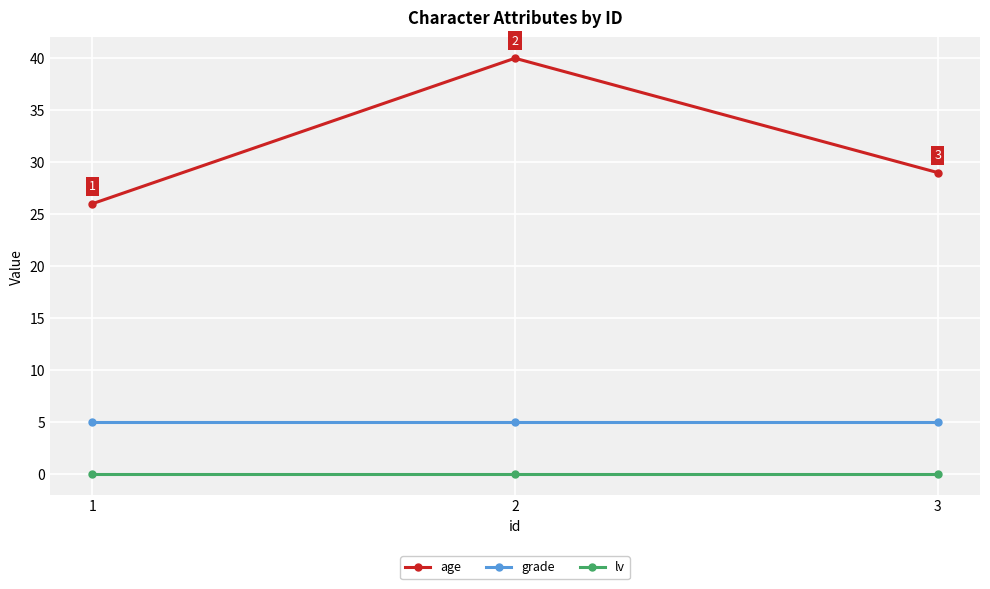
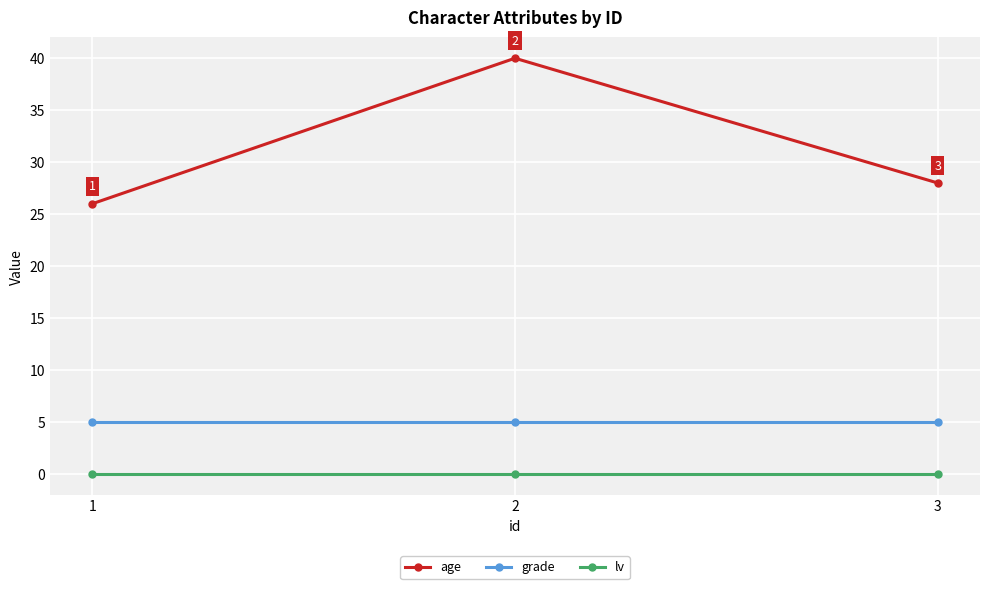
  {
    "age": {
-     "3": 29
+     "3": 28
    },
    "grade": {
      "1": 5,
      "2": 5,
      "3": 5
    },
    "lv": {
      "1": 0,
      "2": 0,
      "3": 0
    }
  }
